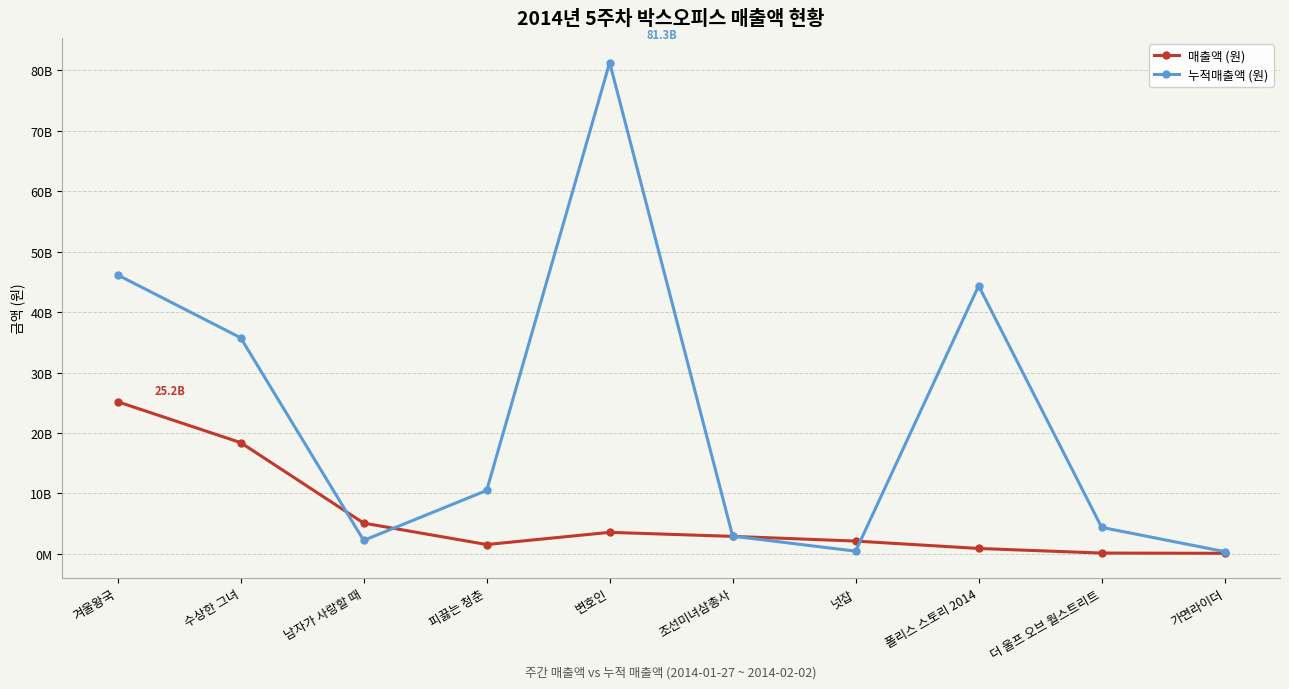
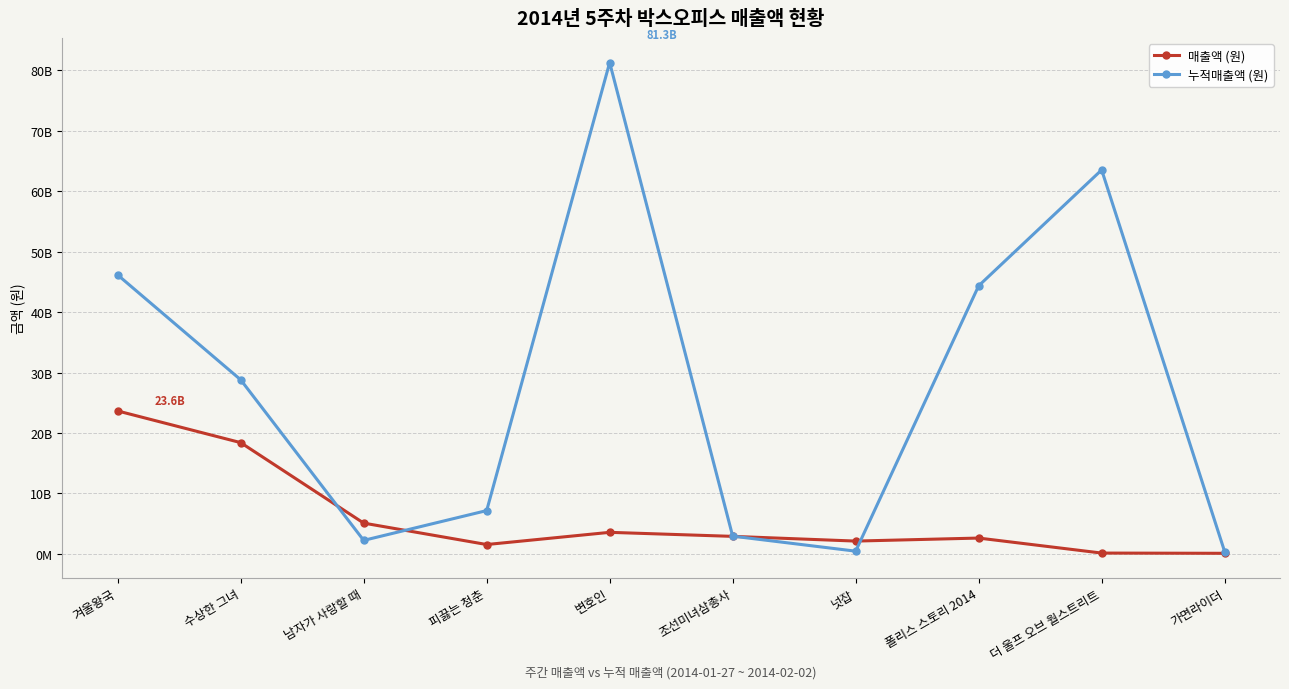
  {
    "매출액 (원)": {
-     "겨울왕국": "25.2B",
-     "폴리스 스토리 2014": "1000000000"
+     "겨울왕국": "23.6B",
+     "폴리스 스토리 2014": "3000000000"
    },
    "누적매출액 (원)": {
      "겨울왕국": "46000000000",
-     "수상한 그녀": "36000000000",
+     "수상한 그녀": "29000000000",
      "남자가 사랑할 때": "2000000000",
-     "피끓는 청춘": "11000000000",
+     "피끓는 청춘": "7000000000",
      "변호인": "81000000000",
      "넛잡": "0",
      "폴리스 스토리 2014": "44000000000",
-     "더 울프 오브 월스트리트": "4000000000"
+     "더 울프 오브 월스트리트": "64000000000"
    }
  }
